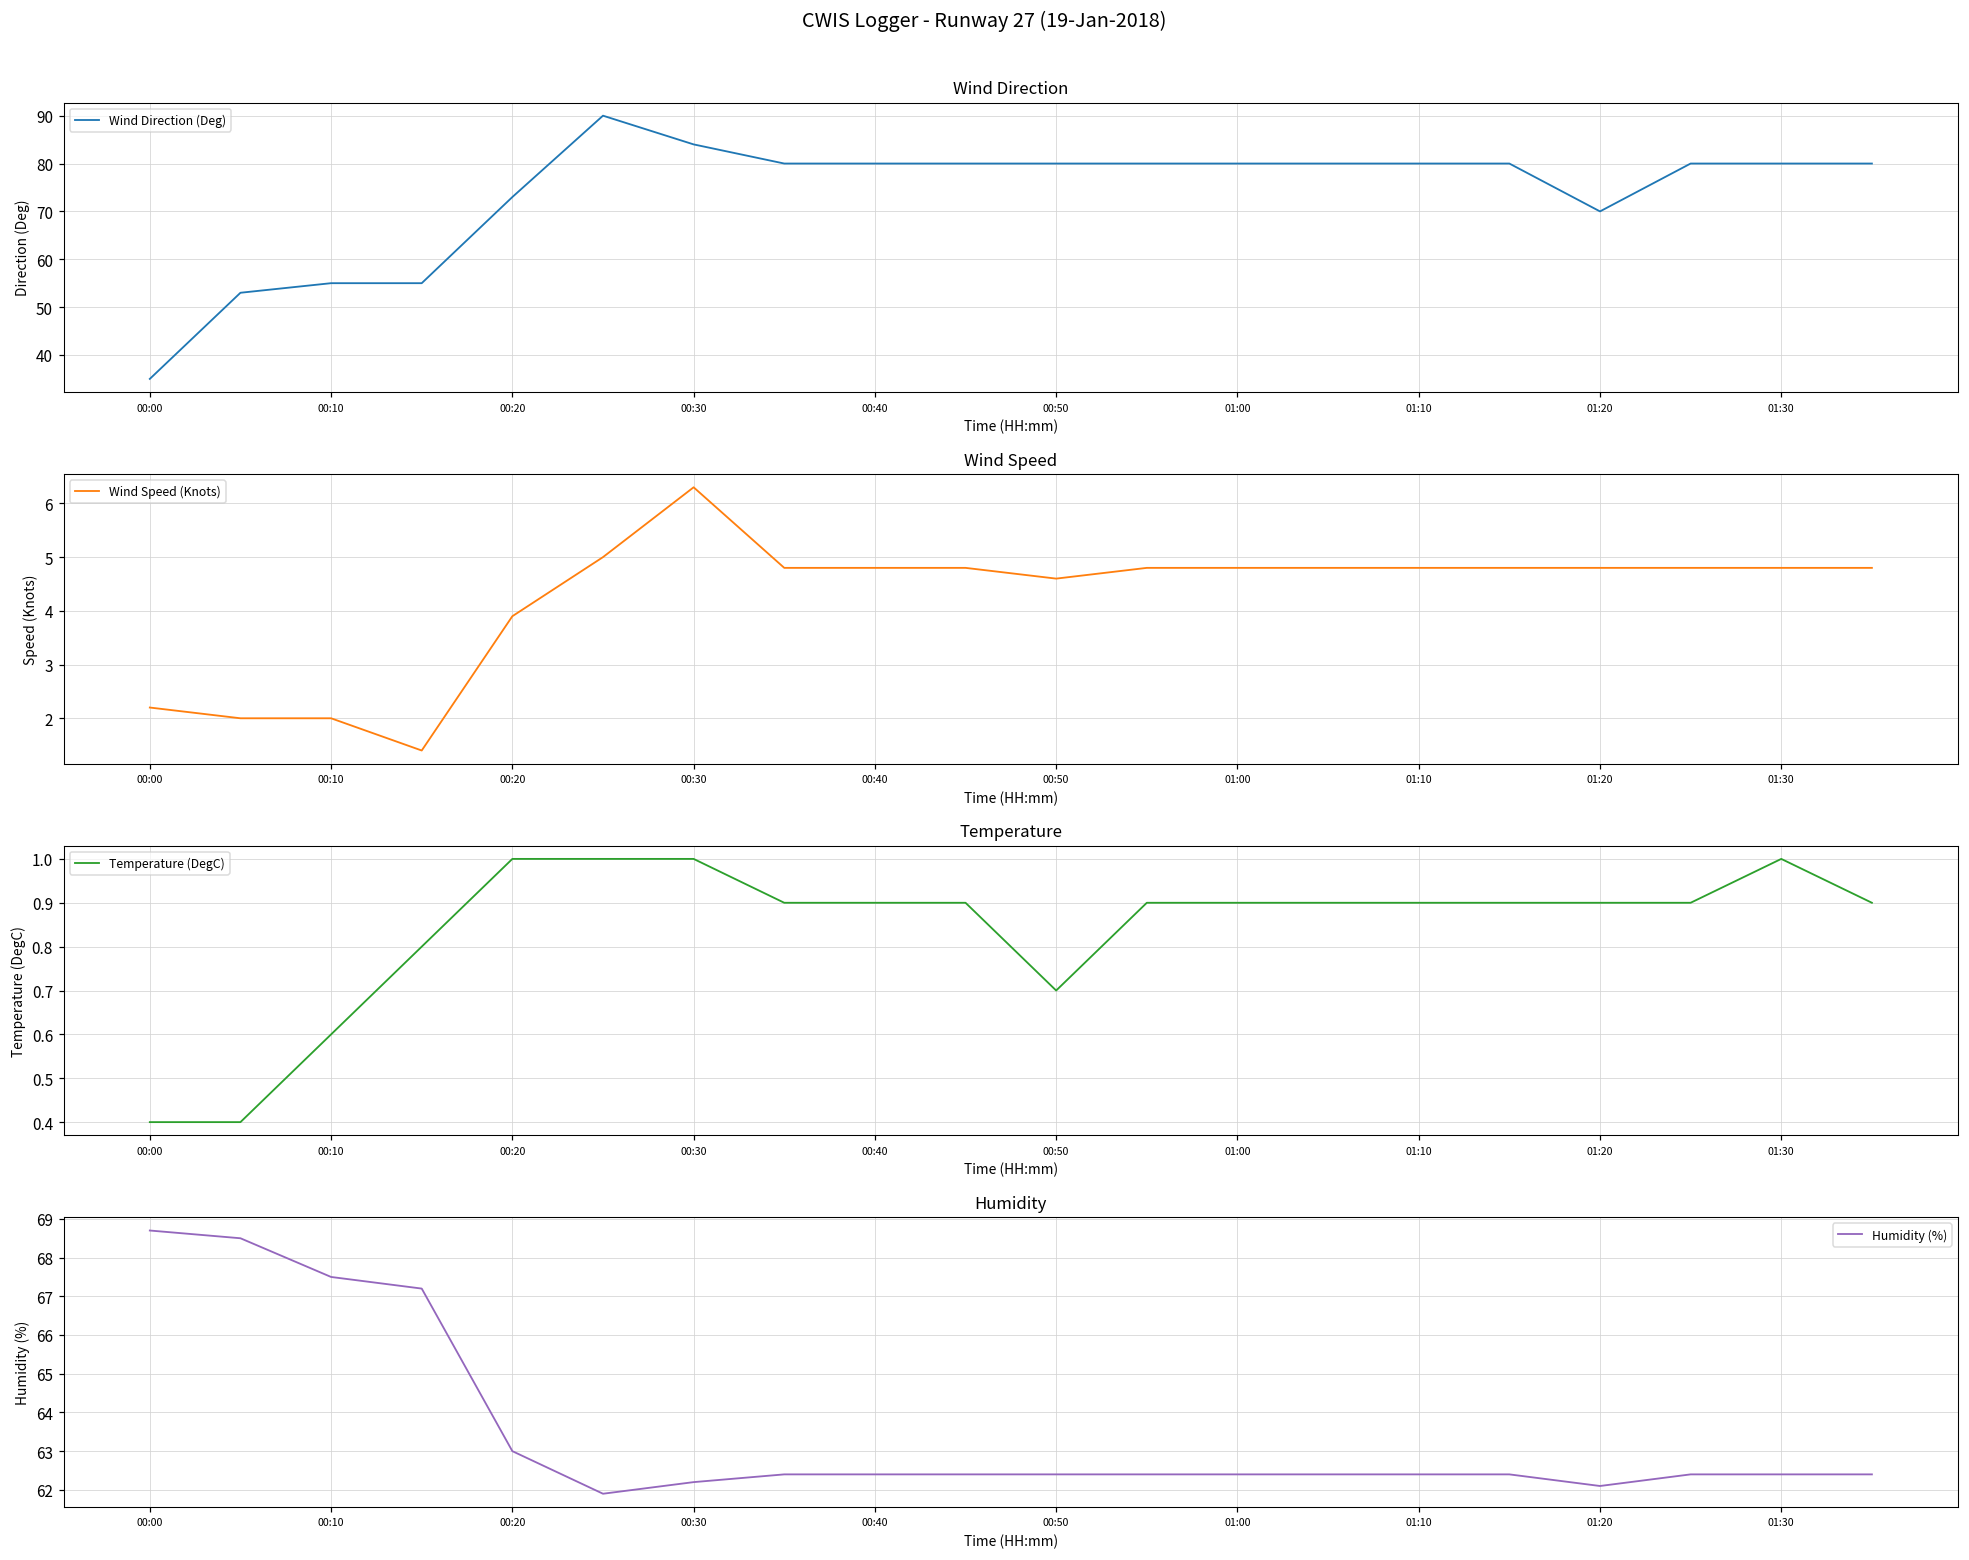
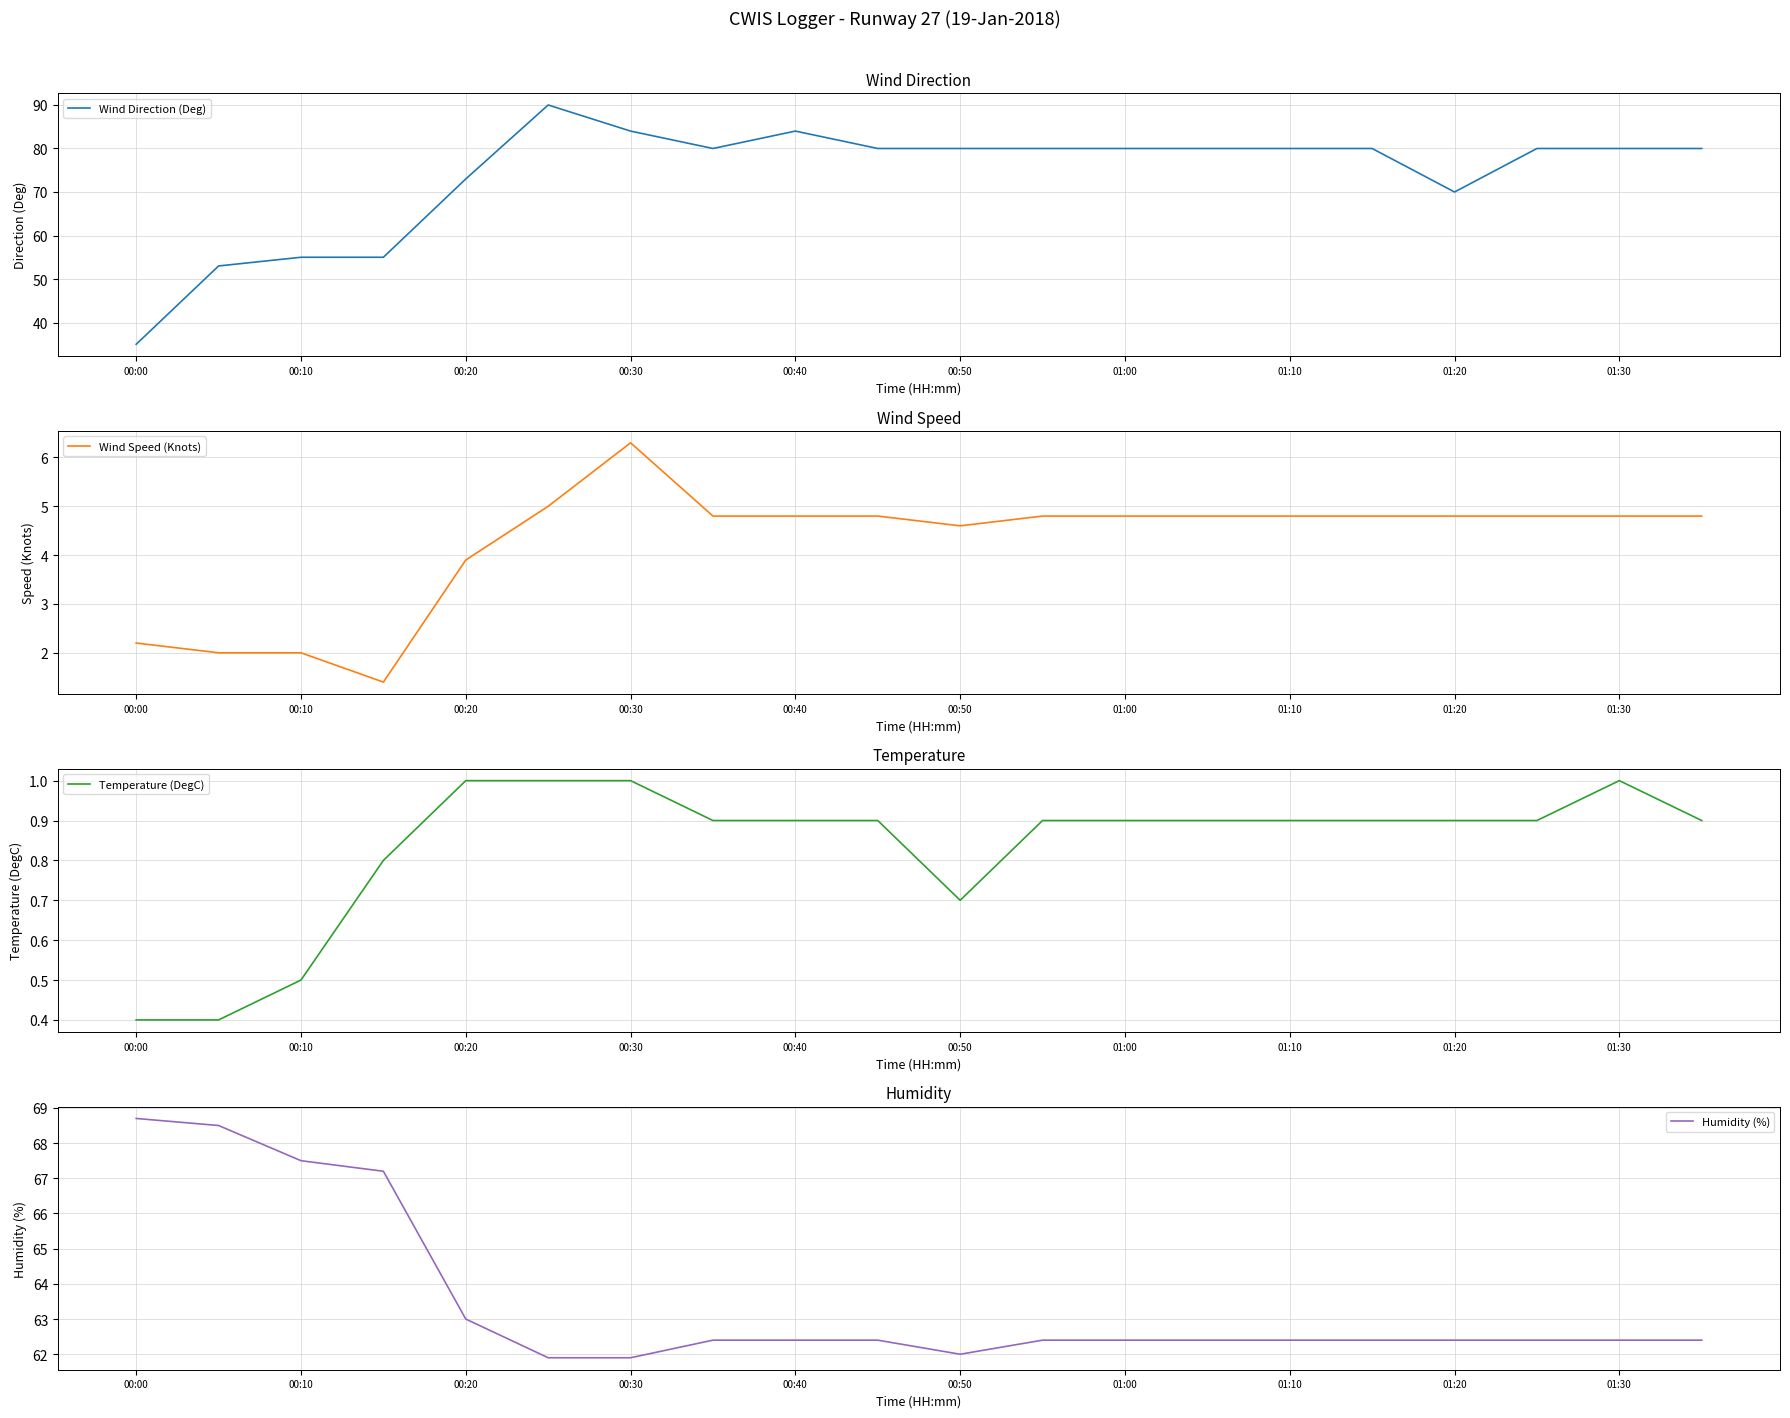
  {
    "Wind Direction": {
      "00:00": 35,
      "00:10": 55,
      "00:20": 73,
      "00:30": 84,
-     "00:40": 80,
+     "00:40": 84,
      "00:50": 80,
      "01:00": 80,
      "01:10": 80,
      "01:20": 70,
      "01:30": 80
    },
    "Wind Speed": {
      "00:00": 2.2,
      "00:10": 2.0,
      "00:20": 3.9,
      "00:30": 6.3,
      "00:40": 4.8,
      "00:50": 4.6,
      "01:00": 4.8,
      "01:10": 4.8,
      "01:20": 4.8,
      "01:30": 4.8
    },
    "Temperature": {
      "00:00": 0.4,
-     "00:10": 0.6,
+     "00:10": 0.5,
      "00:20": 1.0,
      "00:30": 1.0,
      "00:40": 0.9,
      "00:50": 0.7,
      "01:00": 0.9,
      "01:10": 0.9,
      "01:20": 0.9,
      "01:30": 1.0
    },
    "Humidity": {
      "00:00": 68.7,
      "00:10": 67.5,
      "00:20": 63.0,
-     "00:30": 62.2,
+     "00:30": 61.9,
      "00:40": 62.4,
-     "00:50": 62.4,
+     "00:50": 62.0,
      "01:00": 62.4,
      "01:10": 62.4,
-     "01:20": 62.1,
+     "01:20": 62.4,
      "01:30": 62.4
    }
  }
